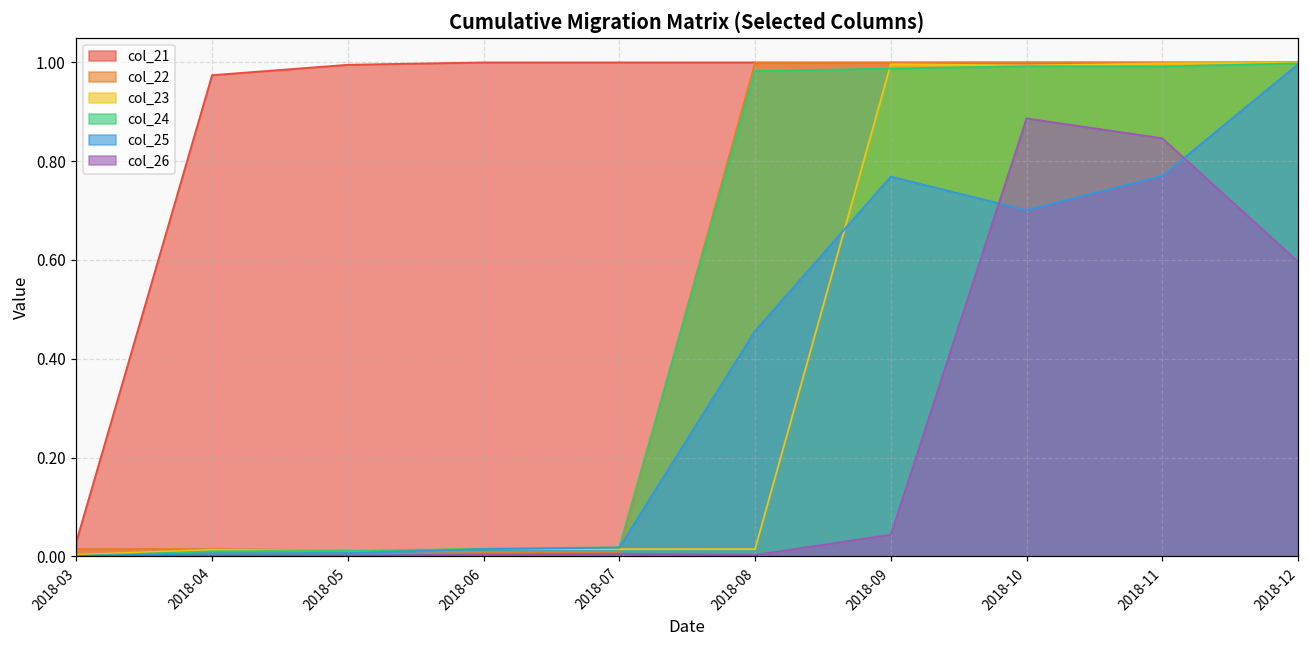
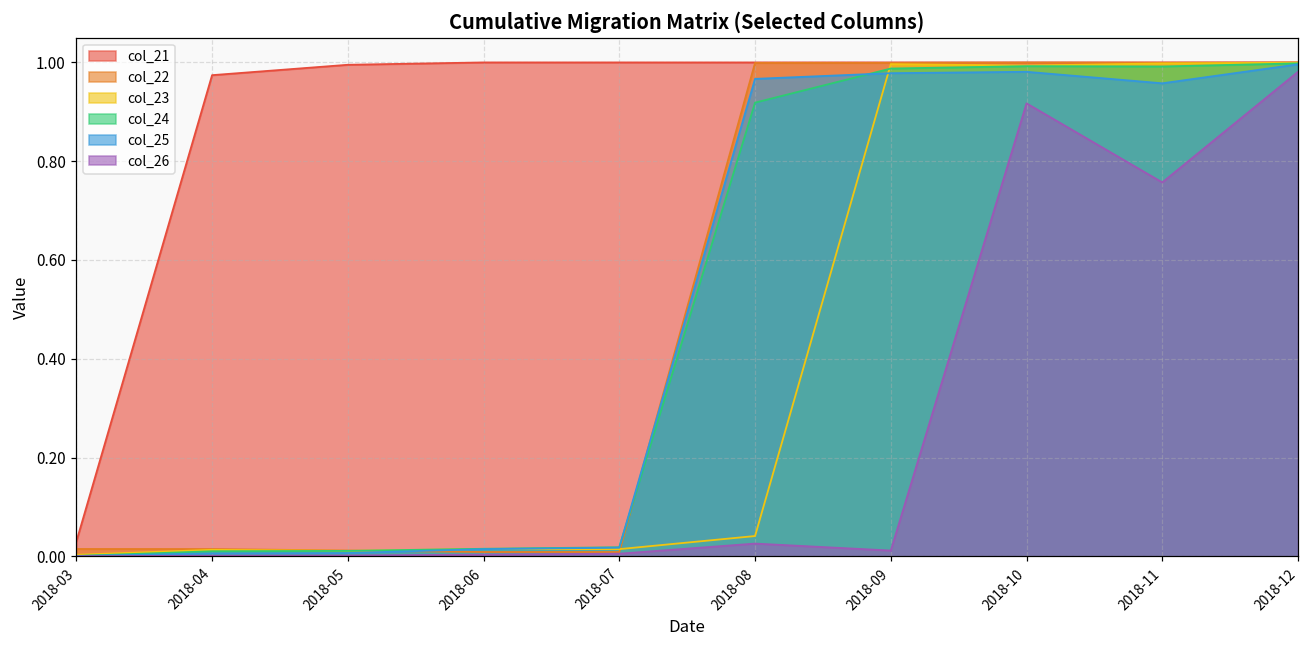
  {
    "col_23": {
-     "2018-08": 0.01
+     "2018-08": 0.04
    },
    "col_24": {
-     "2018-08": 0.98,
+     "2018-08": 0.92,
      "2018-09": 0.99,
      "2018-11": 0.99
    },
    "col_25": {
-     "2018-08": 0.46,
-     "2018-09": 0.77,
-     "2018-10": 0.70,
-     "2018-11": 0.77
+     "2018-08": 0.97,
+     "2018-09": 0.98,
+     "2018-10": 0.98,
+     "2018-11": 0.96
    },
    "col_26": {
-     "2018-08": 0.00,
-     "2018-09": 0.04,
-     "2018-10": 0.89,
-     "2018-11": 0.85,
-     "2018-12": 0.60
+     "2018-08": 0.03,
+     "2018-09": 0.01,
+     "2018-10": 0.92,
+     "2018-11": 0.76,
+     "2018-12": 0.98
    }
  }
